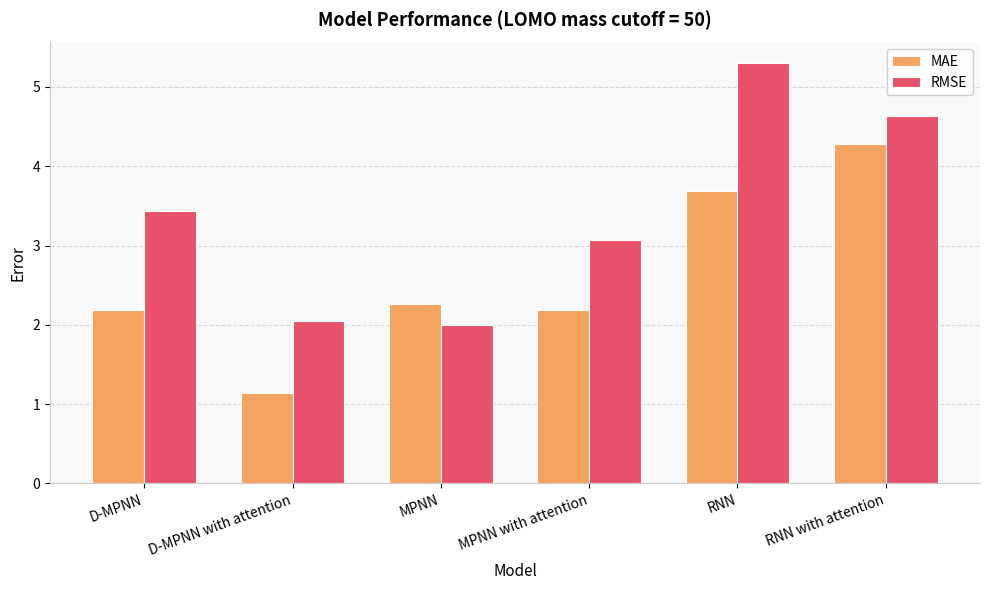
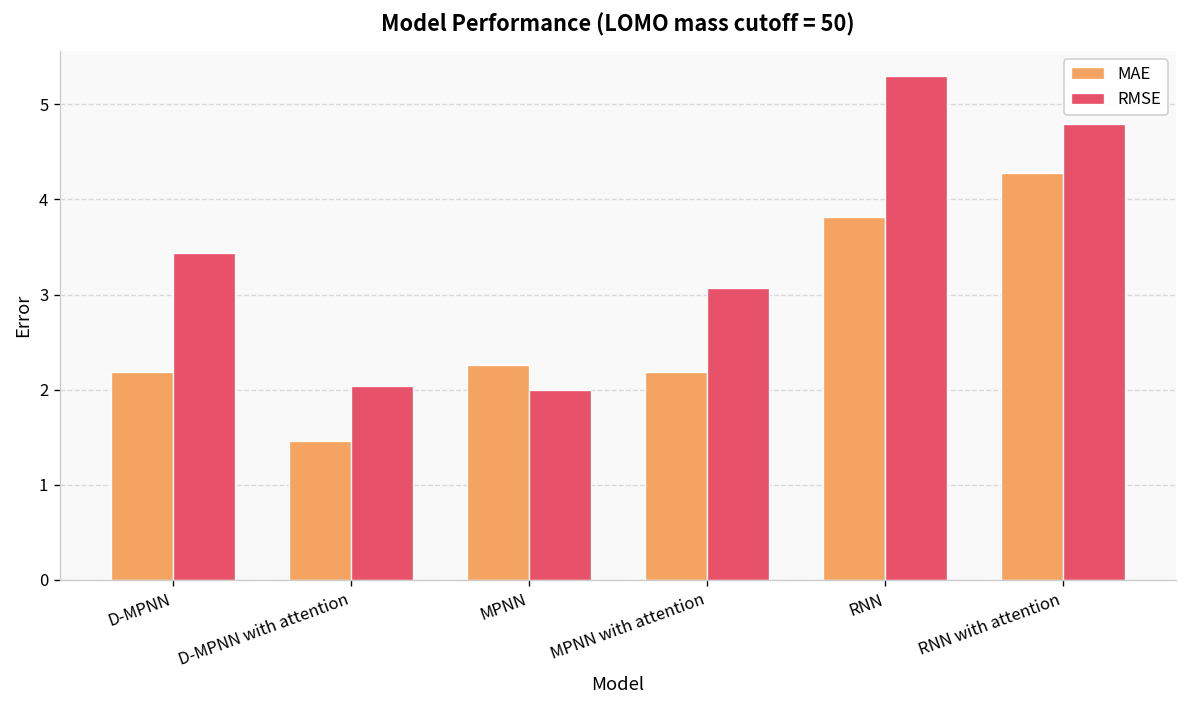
  {
    "MAE": {
      "D-MPNN": 2.2,
-     "D-MPNN with attention": 1.1,
+     "D-MPNN with attention": 1.5,
      "MPNN": 2.3,
      "MPNN with attention": 2.2,
-     "RNN": 3.7,
+     "RNN": 3.8,
      "RNN with attention": 4.3
    },
    "RMSE": {
      "D-MPNN": 3.4,
      "D-MPNN with attention": 2.0,
      "MPNN": 2.0,
      "MPNN with attention": 3.1,
      "RNN": 5.3,
-     "RNN with attention": 4.6
+     "RNN with attention": 4.8
    }
  }
